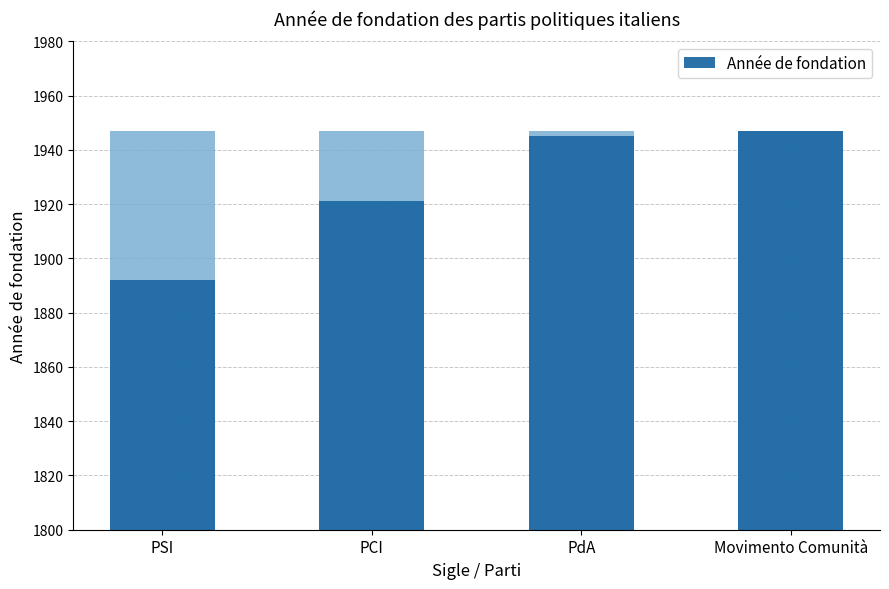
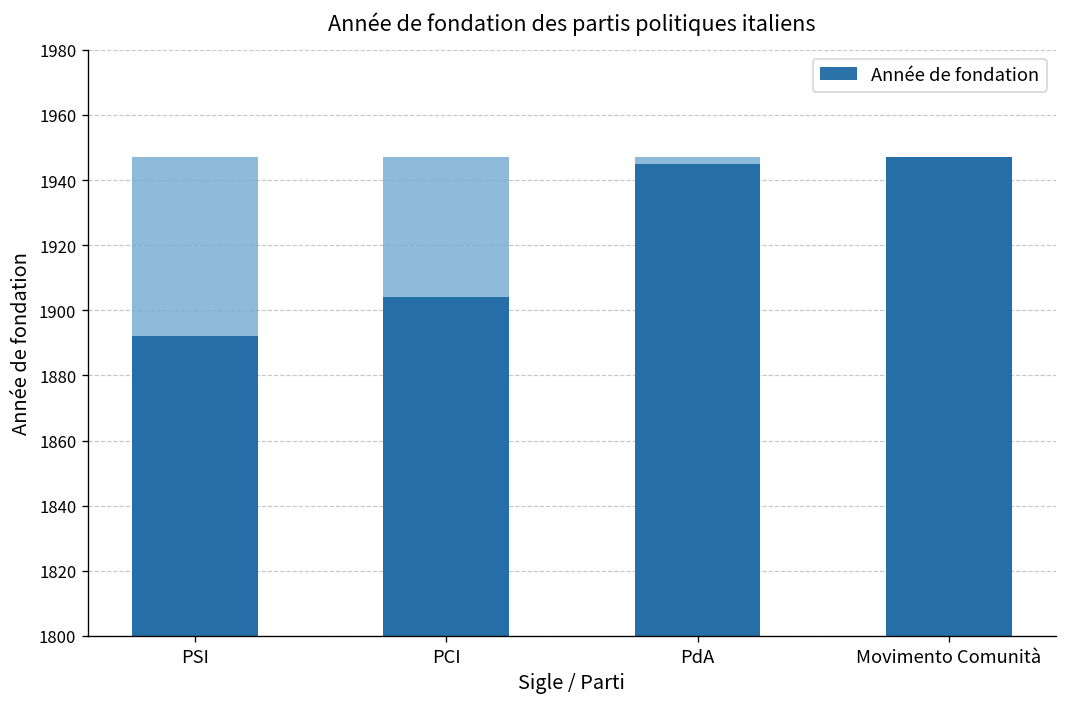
  {
    "Année de fondation": {
-     "PCI": 1921,
+     "PCI": 1904,
      "Movimento Comunità": 1947
    }
  }
